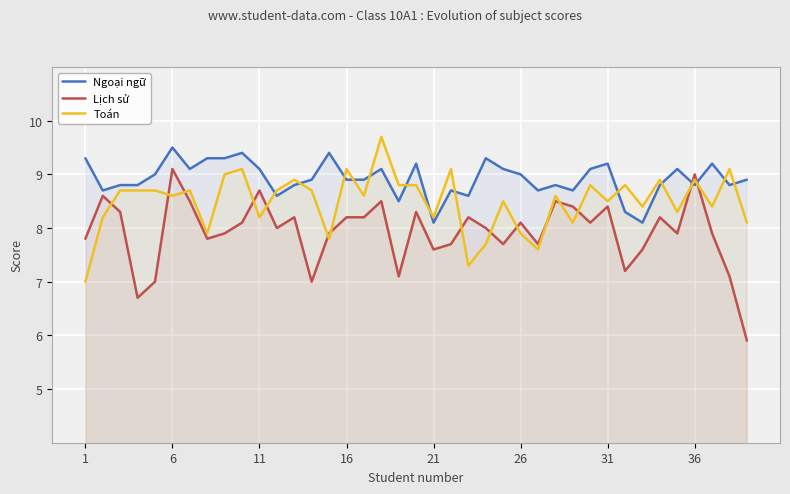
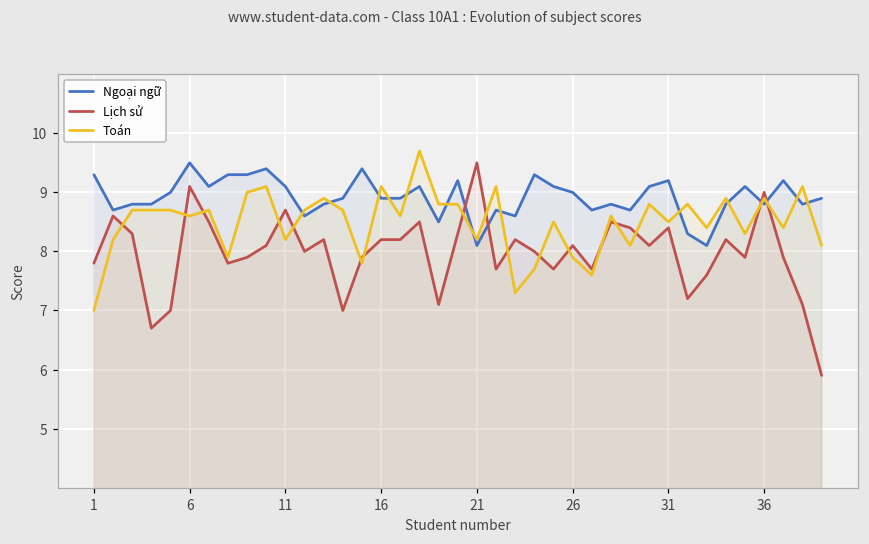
  {
    "Ngoại ngữ": {
      "1": 9.3,
      "6": 9.5,
      "11": 9.1,
      "16": 8.9,
      "21": 8.1,
      "26": 9.0,
      "31": 9.2,
      "36": 8.8
    },
    "Lịch sử": {
      "1": 7.8,
      "6": 9.1,
      "11": 8.7,
      "16": 8.2,
-     "21": 7.6,
+     "21": 9.5,
      "26": 8.1,
      "31": 8.4,
      "36": 9.0
    },
    "Toán": {
      "1": 7.0,
      "6": 8.6,
      "11": 8.2,
      "16": 9.1,
      "21": 8.2,
      "26": 7.9,
      "31": 8.5,
      "36": 8.9
    }
  }
